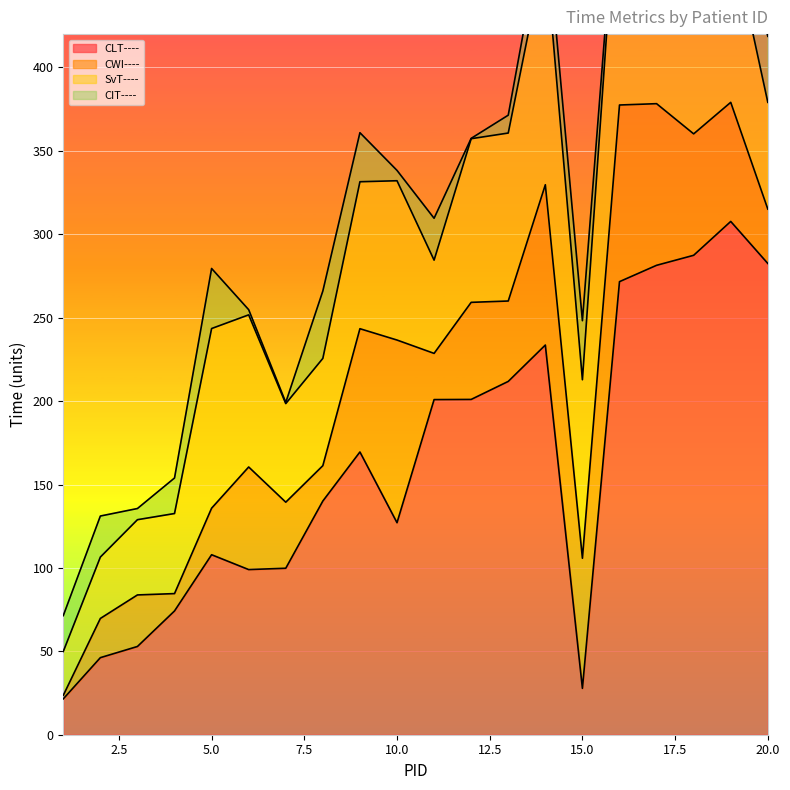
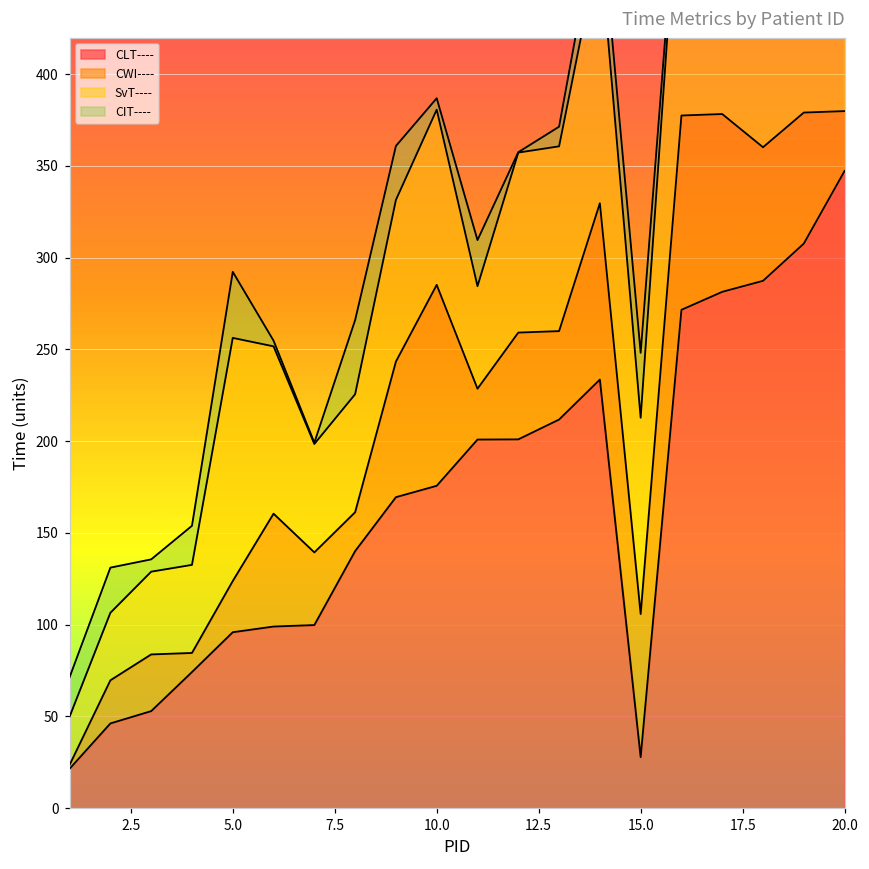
  {
    "CLT----": {
-     "5.0": 108,
-     "10.0": 127,
+     "5.0": 96,
+     "10.0": 176,
      "15.0": 28,
-     "20.0": 283
+     "20.0": 347
    },
    "CWI----": {
      "5.0": 28,
      "10.0": 110,
      "15.0": 78,
      "20.0": 33
    },
    "SvT----": {
-     "5.0": 108,
+     "5.0": 133,
      "10.0": 96,
      "15.0": 107
    },
    "CIT----": {
      "5.0": 36,
      "10.0": 6,
      "15.0": 35
    }
  }
